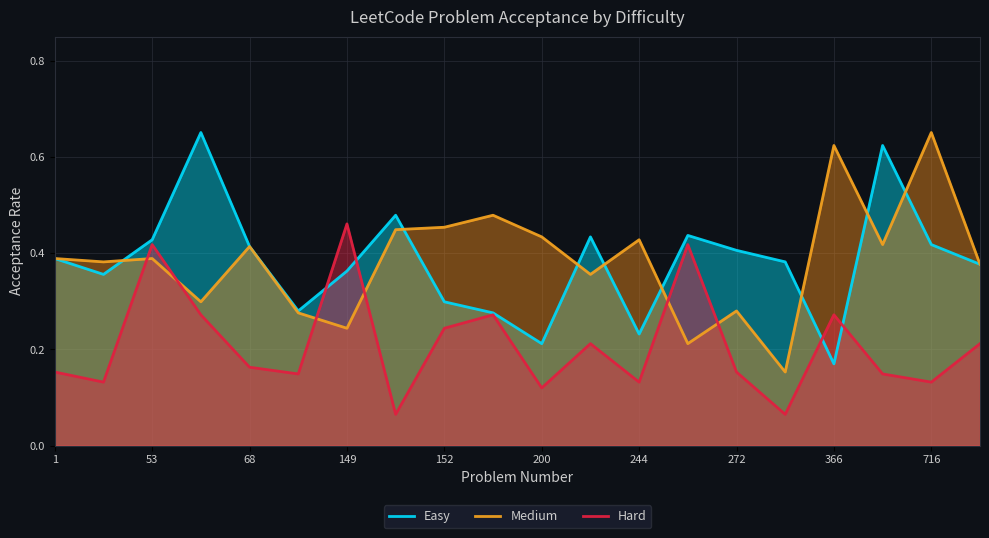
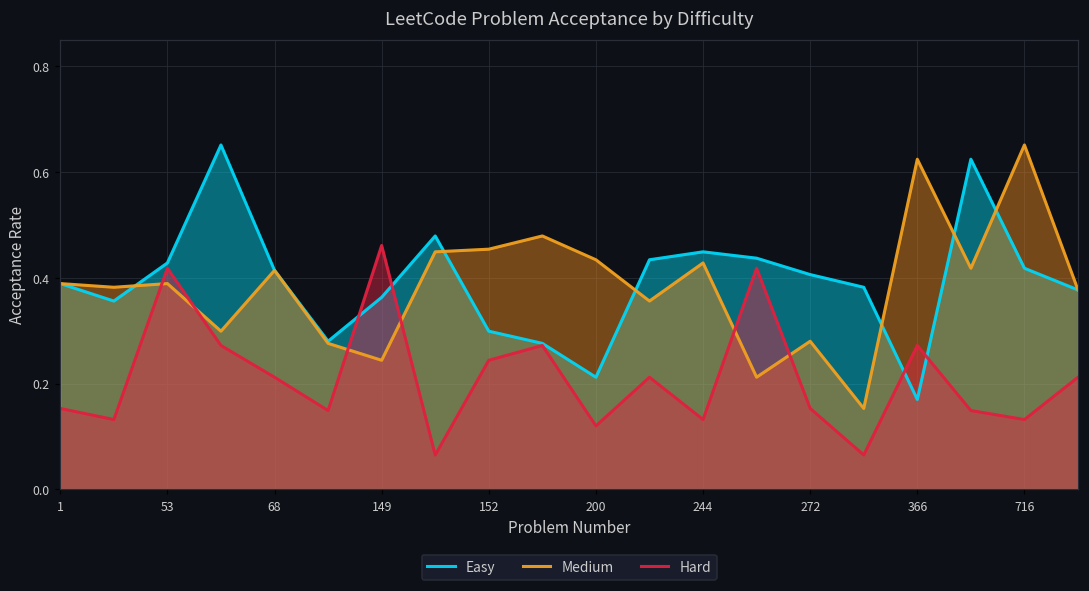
  {
    "Easy": {
      "53": 0.43,
      "149": 0.36,
      "152": 0.30,
      "200": 0.21,
-     "244": 0.23,
+     "244": 0.45,
      "272": 0.41,
      "366": 0.17,
      "716": 0.42
    },
    "Medium": {
      "53": 0.39,
      "149": 0.24,
      "152": 0.45,
      "200": 0.43,
      "244": 0.43,
      "272": 0.28,
      "366": 0.62,
      "716": 0.65
    },
    "Hard": {
      "53": 0.42,
-     "68": 0.16,
+     "68": 0.21,
      "149": 0.46,
      "152": 0.24,
      "200": 0.12,
      "244": 0.13,
      "272": 0.15,
      "366": 0.27,
      "716": 0.13
    }
  }
